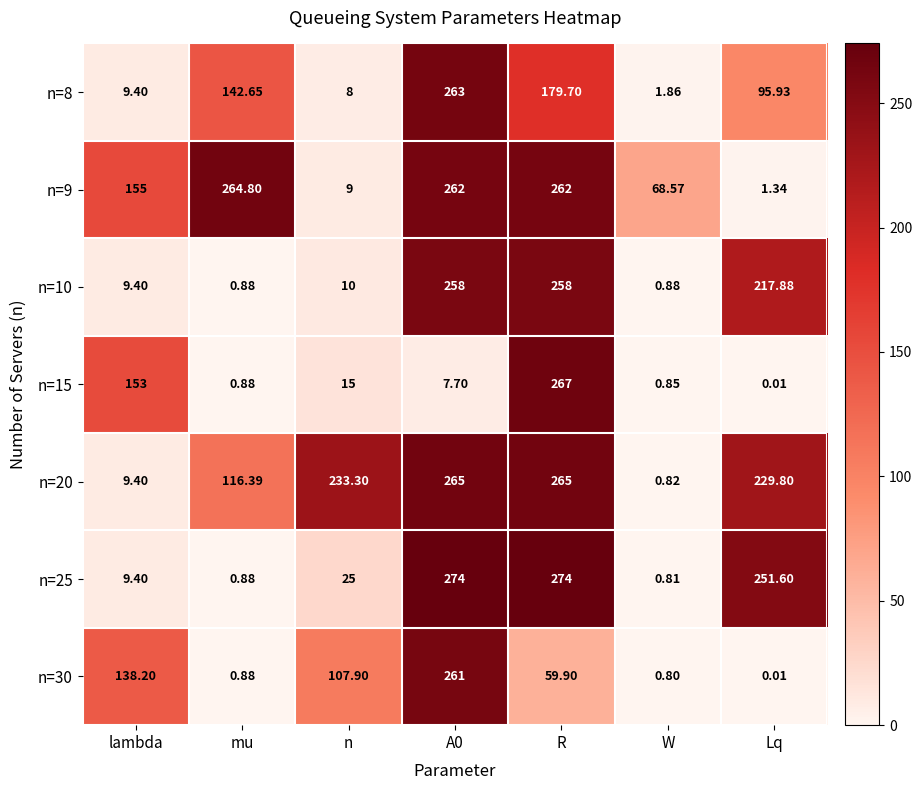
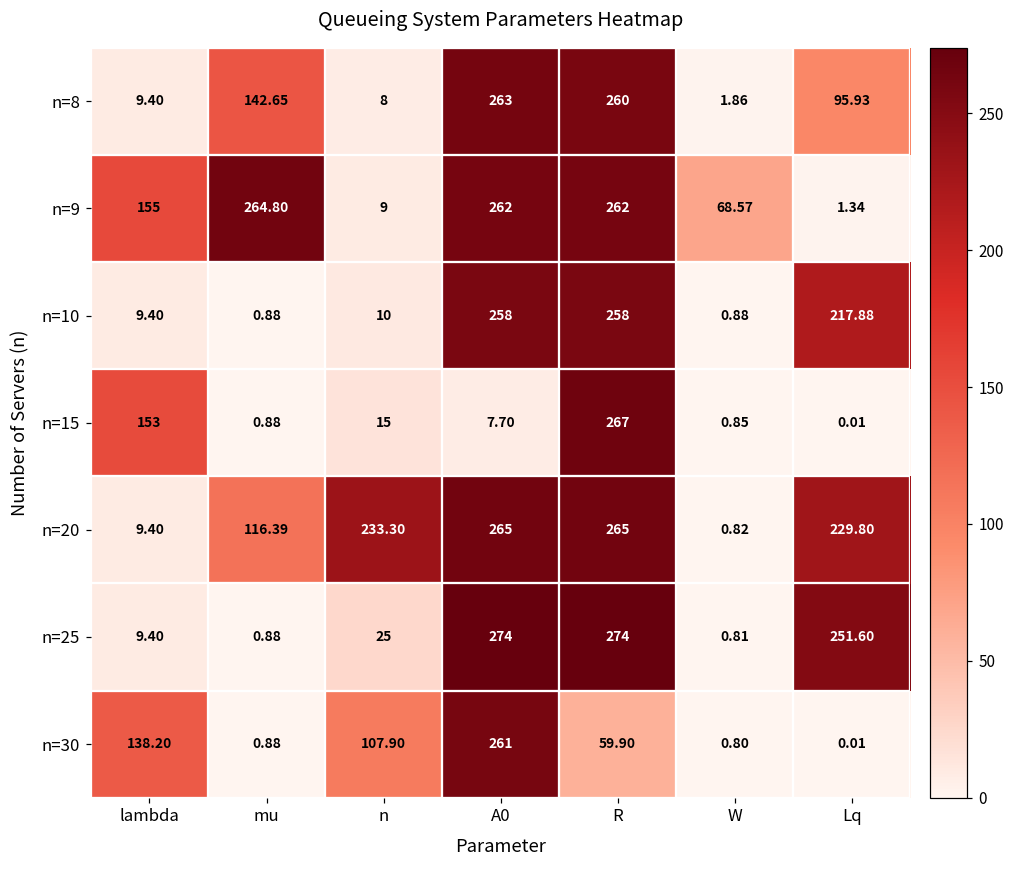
  {
    "n=8": {
      "lambda": 9.40,
      "mu": 142.65,
      "n": 8,
      "A0": 263,
-     "R": 179.70,
+     "R": 260,
      "W": 1.86,
      "Lq": 95.93
    },
    "n=9": {
      "lambda": 155,
      "mu": 264.80,
      "n": 9,
      "A0": 262,
      "R": 262,
      "W": 68.57,
      "Lq": 1.34
    },
    "n=10": {
      "lambda": 9.40,
      "mu": 0.88,
      "n": 10,
      "A0": 258,
      "R": 258,
      "W": 0.88,
      "Lq": 217.88
    },
    "n=15": {
      "lambda": 153,
      "mu": 0.88,
      "n": 15,
      "A0": 7.70,
      "R": 267,
      "W": 0.85,
      "Lq": 0.01
    },
    "n=20": {
      "lambda": 9.40,
      "mu": 116.39,
      "n": 233.30,
      "A0": 265,
      "R": 265,
      "W": 0.82,
      "Lq": 229.80
    },
    "n=25": {
      "lambda": 9.40,
      "mu": 0.88,
      "n": 25,
      "A0": 274,
      "R": 274,
      "W": 0.81,
      "Lq": 251.60
    },
    "n=30": {
      "lambda": 138.20,
      "mu": 0.88,
      "n": 107.90,
      "A0": 261,
      "R": 59.90,
      "W": 0.80,
      "Lq": 0.01
    }
  }
